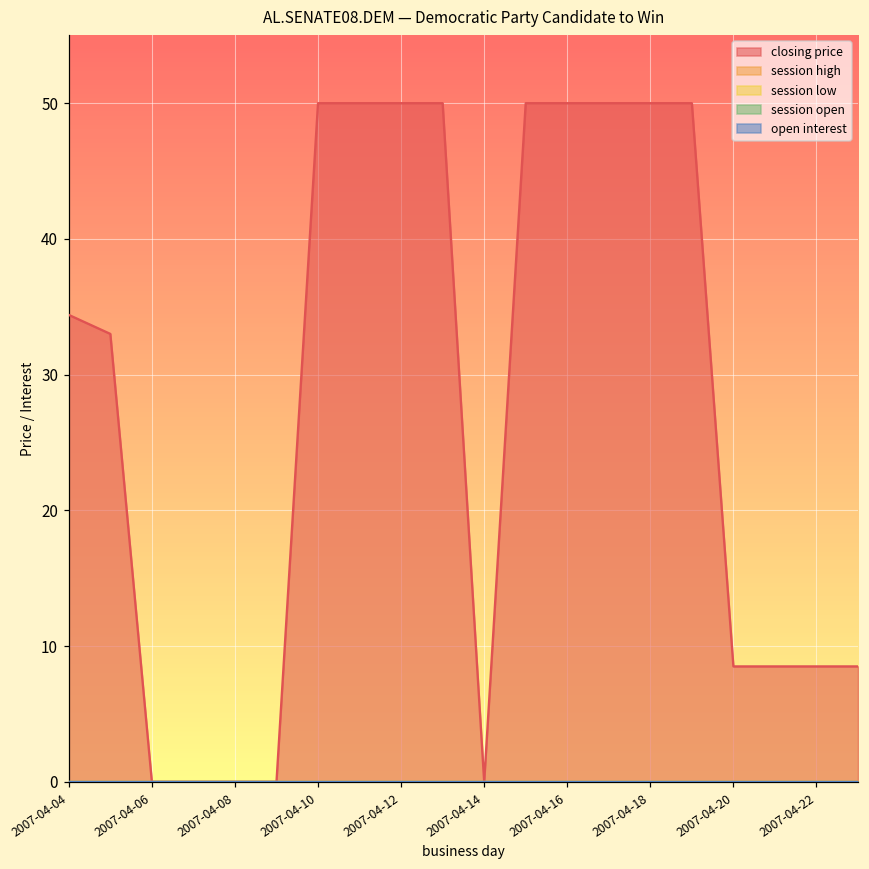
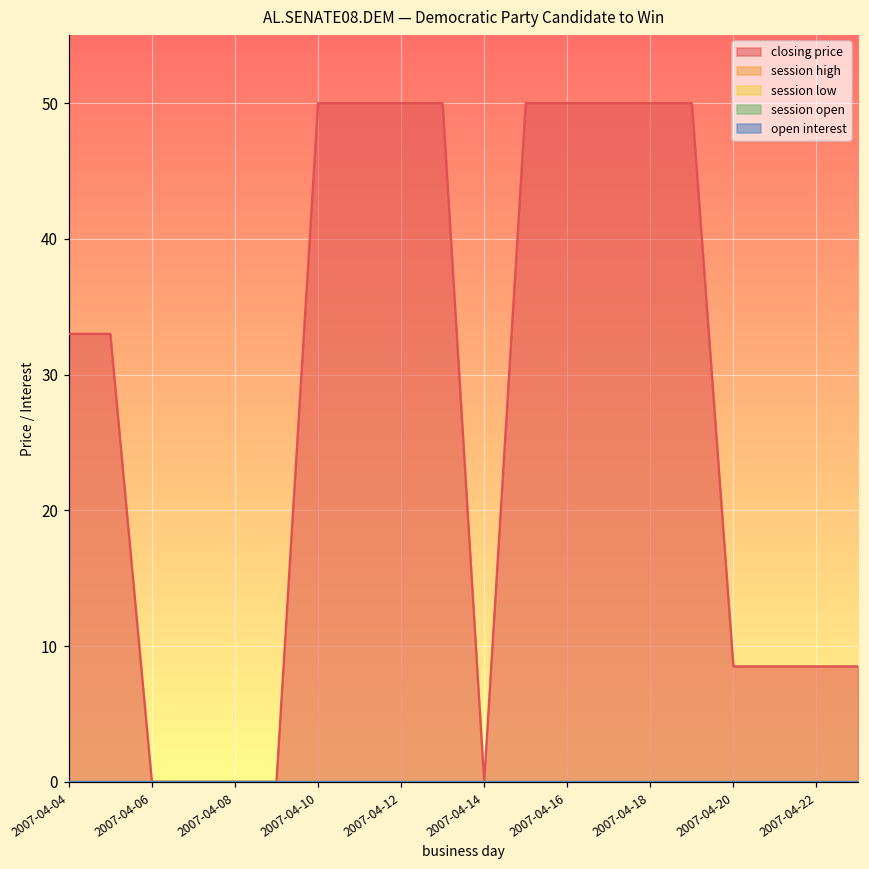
  {
    "closing price": {
-     "2007-04-04": 34.4,
+     "2007-04-04": 33.0,
      "2007-04-10": 50.0,
      "2007-04-12": 50.0,
      "2007-04-16": 50.0,
      "2007-04-18": 50.0,
      "2007-04-20": 8.5,
      "2007-04-22": 8.5
    },
    "open interest": {
      "2007-04-04": 0.0,
      "2007-04-10": 0.0,
      "2007-04-12": 0.0,
      "2007-04-16": 0.0,
      "2007-04-18": 0.0,
      "2007-04-20": 0.0,
      "2007-04-22": 0.0
    }
  }
